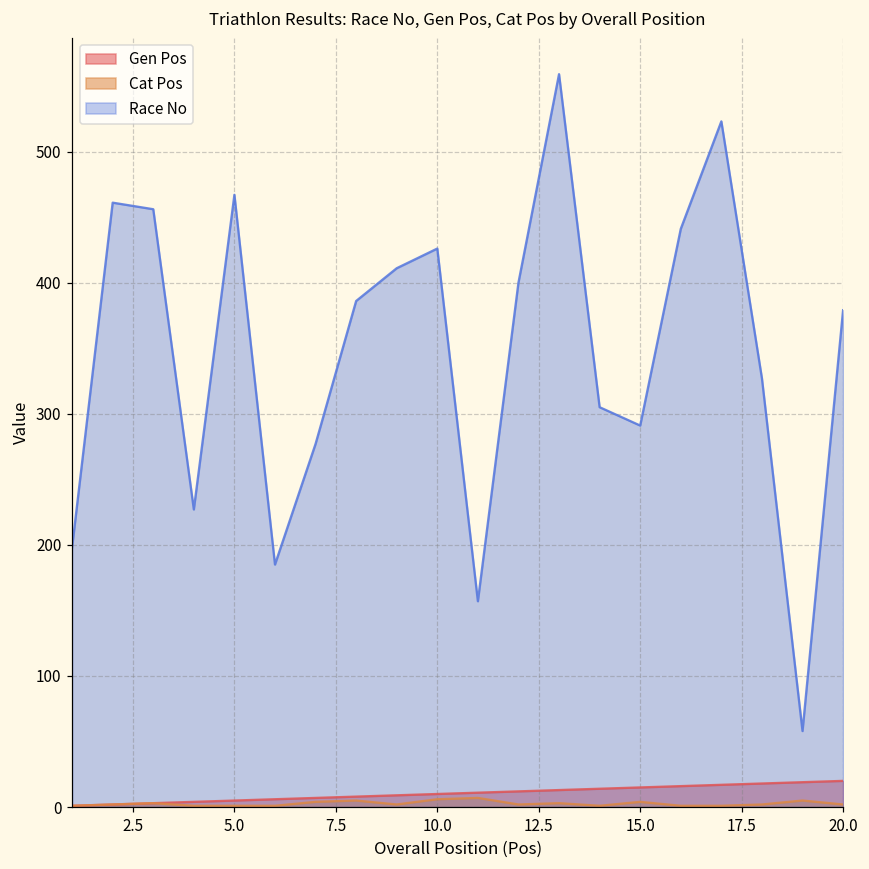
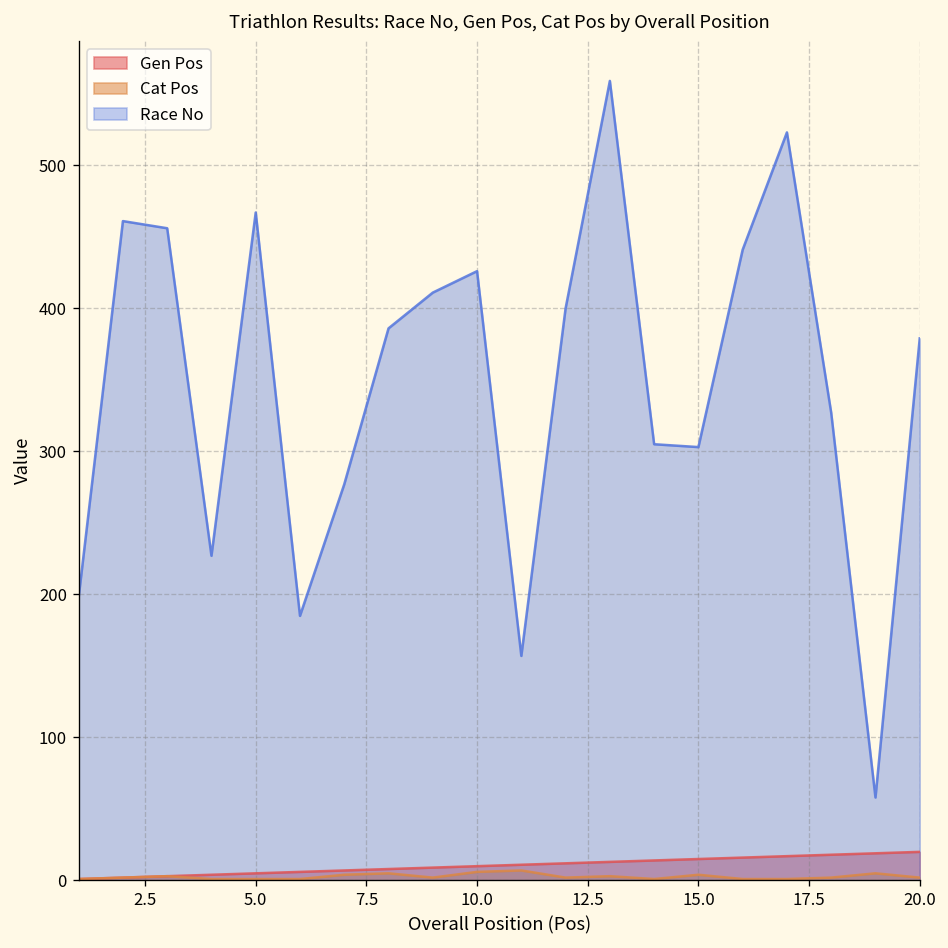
  {
    "Race No": {
      "5.0": 467,
      "10.0": 426,
-     "15.0": 291,
+     "15.0": 303,
      "20.0": 379
    }
  }
